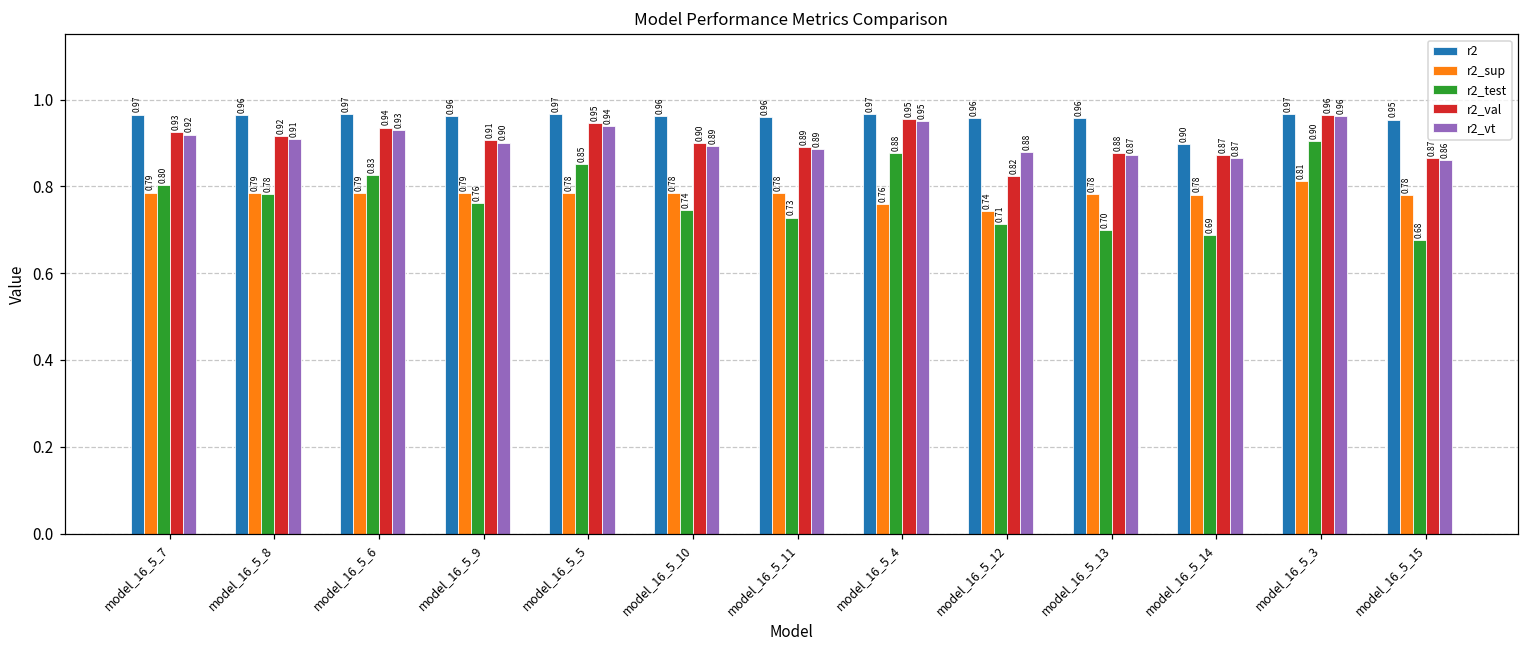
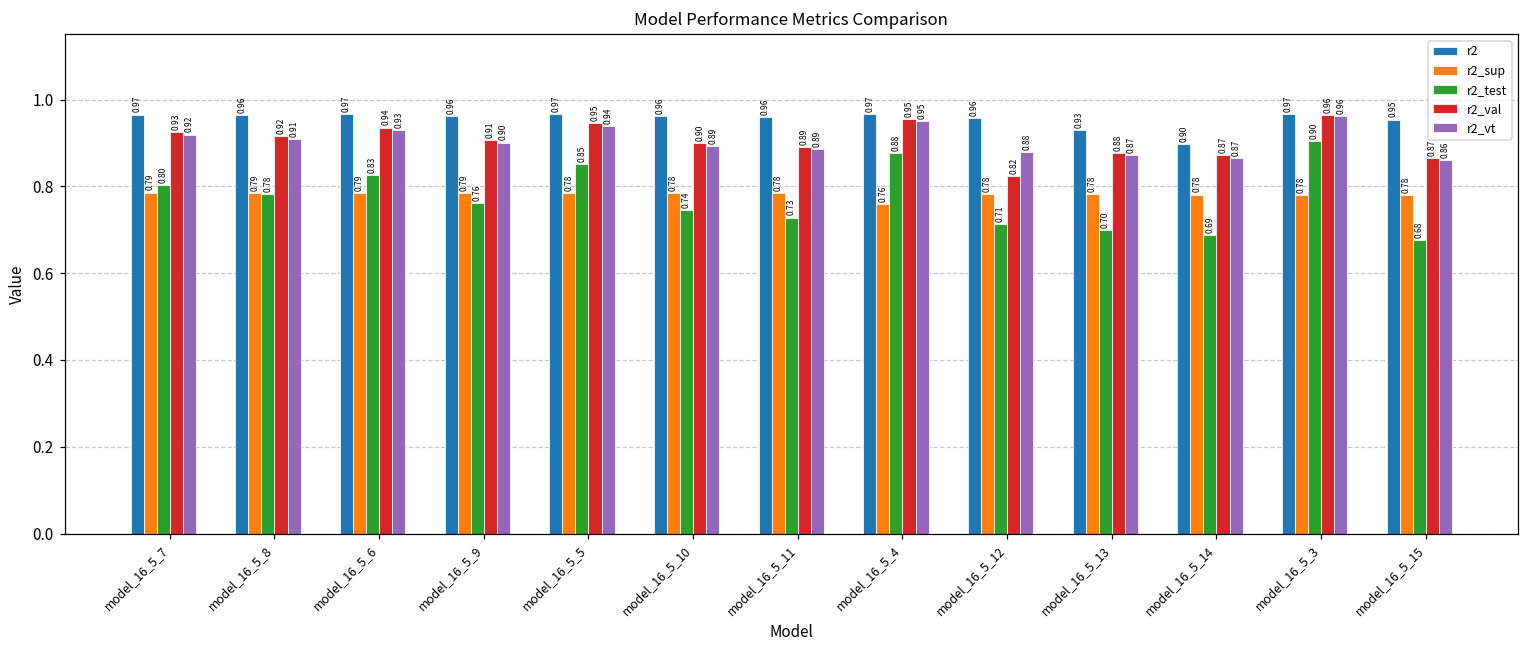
  {
    "r2": {
      "model_16_5_7": 0.97,
      "model_16_5_8": 0.96,
      "model_16_5_6": 0.97,
      "model_16_5_9": 0.96,
      "model_16_5_5": 0.97,
      "model_16_5_10": 0.96,
      "model_16_5_11": 0.96,
      "model_16_5_4": 0.97,
      "model_16_5_12": 0.96,
-     "model_16_5_13": 0.96,
+     "model_16_5_13": 0.93,
      "model_16_5_14": 0.90,
      "model_16_5_3": 0.97,
      "model_16_5_15": 0.95
    },
    "r2_sup": {
      "model_16_5_7": 0.79,
      "model_16_5_8": 0.79,
      "model_16_5_6": 0.79,
      "model_16_5_9": 0.79,
      "model_16_5_5": 0.78,
      "model_16_5_10": 0.78,
      "model_16_5_11": 0.78,
      "model_16_5_4": 0.76,
-     "model_16_5_12": 0.74,
+     "model_16_5_12": 0.78,
      "model_16_5_13": 0.78,
      "model_16_5_14": 0.78,
-     "model_16_5_3": 0.81,
+     "model_16_5_3": 0.78,
      "model_16_5_15": 0.78
    },
    "r2_test": {
      "model_16_5_7": 0.80,
      "model_16_5_8": 0.78,
      "model_16_5_6": 0.83,
      "model_16_5_9": 0.76,
      "model_16_5_5": 0.85,
      "model_16_5_10": 0.74,
      "model_16_5_11": 0.73,
      "model_16_5_4": 0.88,
      "model_16_5_12": 0.71,
      "model_16_5_13": 0.70,
      "model_16_5_14": 0.69,
      "model_16_5_3": 0.90,
      "model_16_5_15": 0.68
    },
    "r2_val": {
      "model_16_5_7": 0.93,
      "model_16_5_8": 0.92,
      "model_16_5_6": 0.94,
      "model_16_5_9": 0.91,
      "model_16_5_5": 0.95,
      "model_16_5_10": 0.90,
      "model_16_5_11": 0.89,
      "model_16_5_4": 0.95,
      "model_16_5_12": 0.82,
      "model_16_5_13": 0.88,
      "model_16_5_14": 0.87,
      "model_16_5_3": 0.96,
      "model_16_5_15": 0.87
    },
    "r2_vt": {
      "model_16_5_7": 0.92,
      "model_16_5_8": 0.91,
      "model_16_5_6": 0.93,
      "model_16_5_9": 0.90,
      "model_16_5_5": 0.94,
      "model_16_5_10": 0.89,
      "model_16_5_11": 0.89,
      "model_16_5_4": 0.95,
      "model_16_5_12": 0.88,
      "model_16_5_13": 0.87,
      "model_16_5_14": 0.87,
      "model_16_5_3": 0.96,
      "model_16_5_15": 0.86
    }
  }
